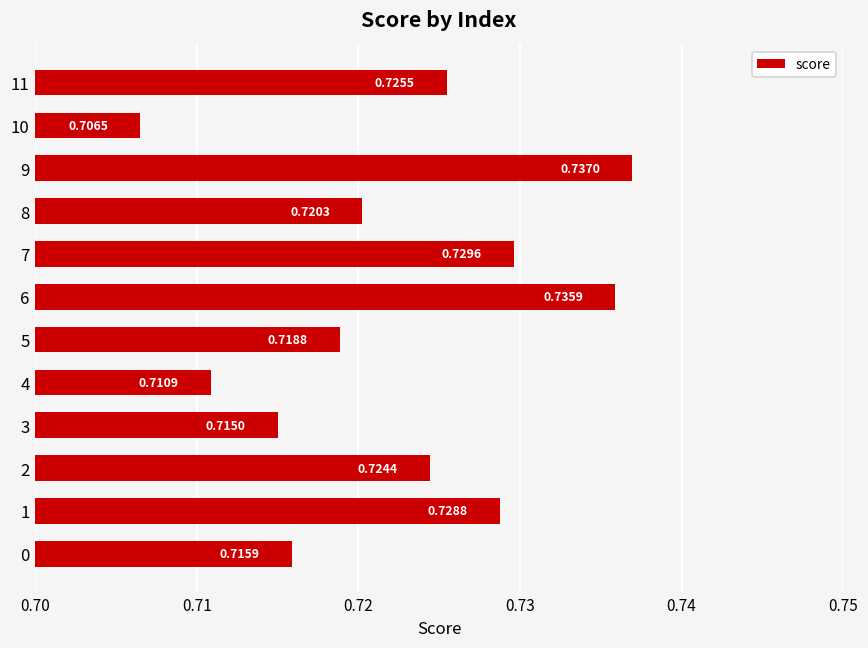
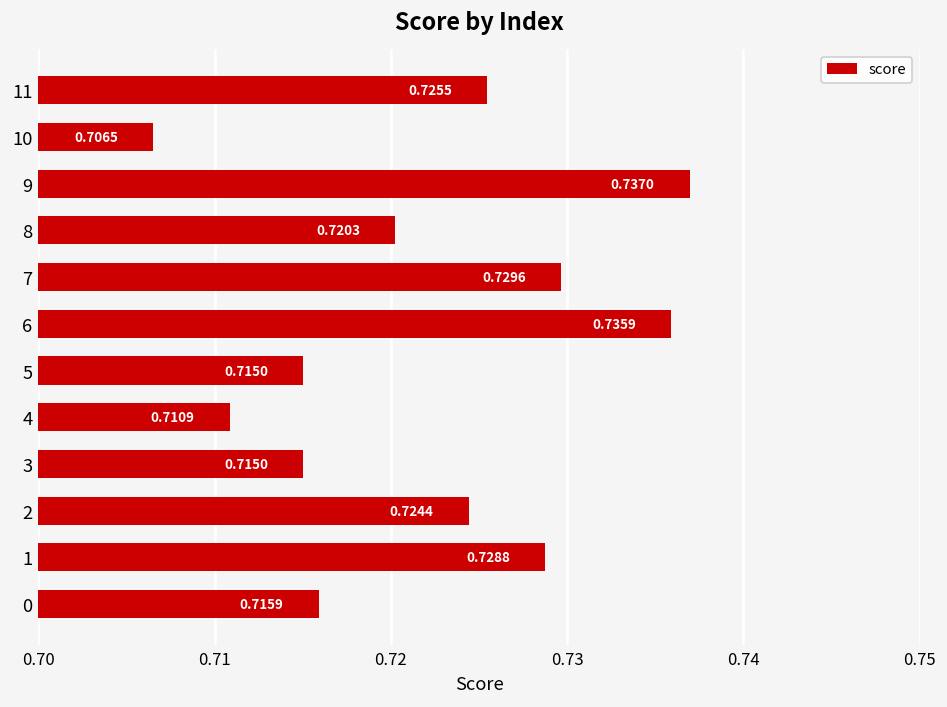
  {
    "11": 0.7255,
    "10": 0.7065,
    "9": 0.7370,
    "8": 0.7203,
    "7": 0.7296,
    "6": 0.7359,
-   "5": 0.7188,
+   "5": 0.7150,
    "4": 0.7109,
    "3": 0.7150,
    "2": 0.7244,
    "1": 0.7288,
    "0": 0.7159
  }
